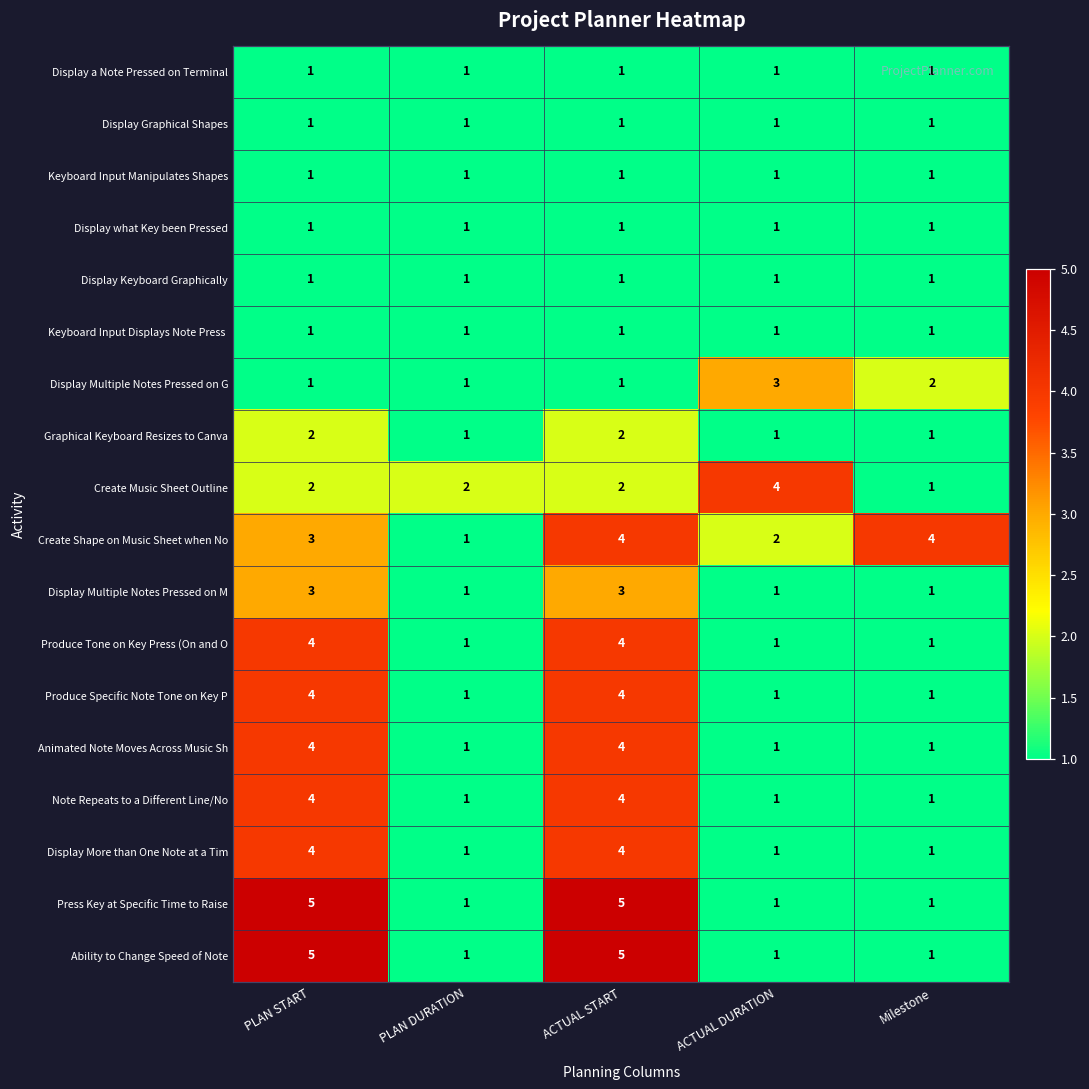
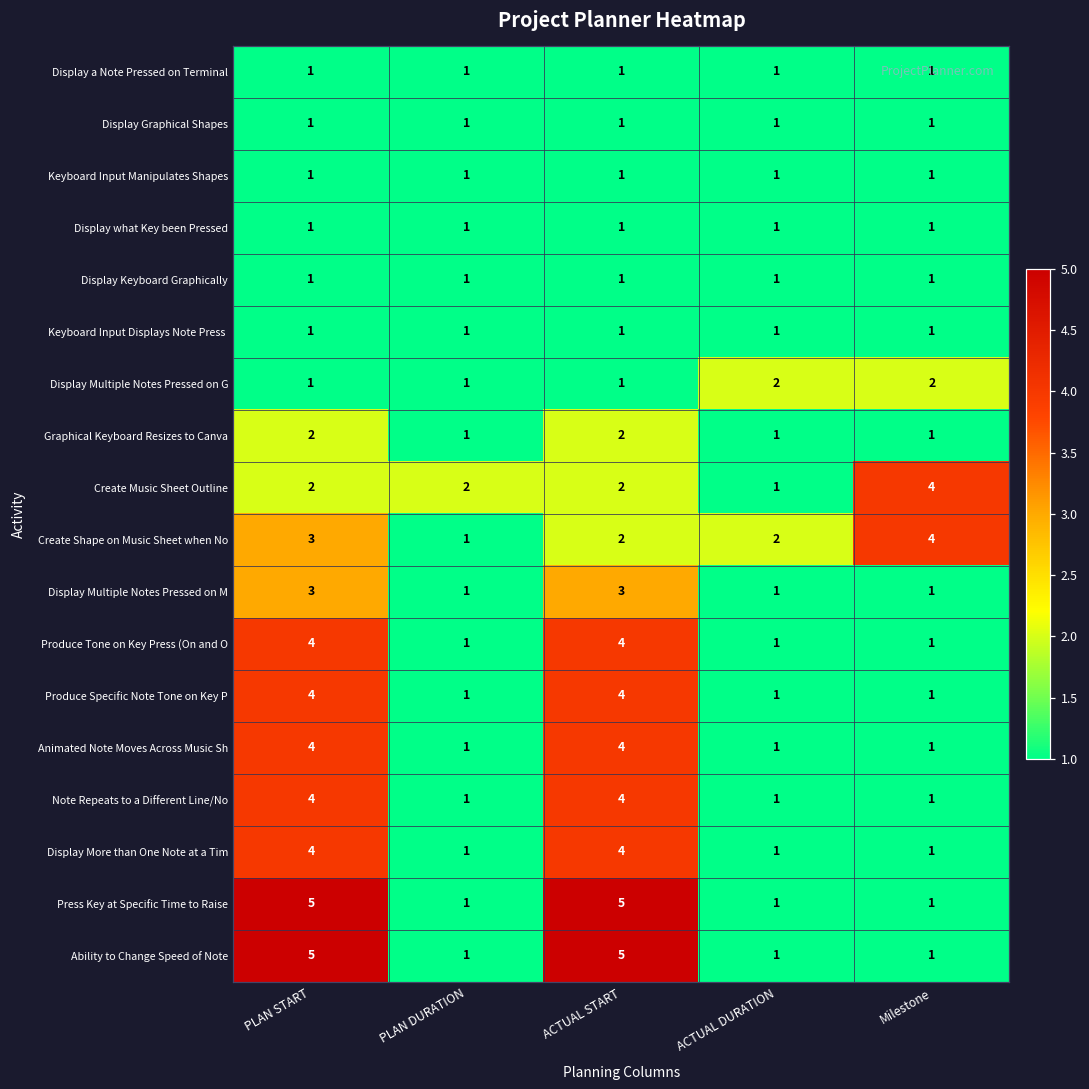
  {
    "Display a Note Pressed on Terminal": {
      "PLAN START": 1,
      "PLAN DURATION": 1,
      "ACTUAL START": 1,
      "ACTUAL DURATION": 1
    },
    "Display Graphical Shapes": {
      "PLAN START": 1,
      "PLAN DURATION": 1,
      "ACTUAL START": 1,
      "ACTUAL DURATION": 1,
      "Milestone": 1
    },
    "Keyboard Input Manipulates Shapes": {
      "PLAN START": 1,
      "PLAN DURATION": 1,
      "ACTUAL START": 1,
      "ACTUAL DURATION": 1,
      "Milestone": 1
    },
    "Display what Key been Pressed": {
      "PLAN START": 1,
      "PLAN DURATION": 1,
      "ACTUAL START": 1,
      "ACTUAL DURATION": 1,
      "Milestone": 1
    },
    "Display Keyboard Graphically": {
      "PLAN START": 1,
      "PLAN DURATION": 1,
      "ACTUAL START": 1,
      "ACTUAL DURATION": 1,
      "Milestone": 1
    },
    "Keyboard Input Displays Note Press": {
      "PLAN START": 1,
      "PLAN DURATION": 1,
      "ACTUAL START": 1,
      "ACTUAL DURATION": 1,
      "Milestone": 1
    },
    "Display Multiple Notes Pressed on G": {
      "PLAN START": 1,
      "PLAN DURATION": 1,
      "ACTUAL START": 1,
-     "ACTUAL DURATION": 3,
+     "ACTUAL DURATION": 2,
      "Milestone": 2
    },
    "Graphical Keyboard Resizes to Canva": {
      "PLAN START": 2,
      "PLAN DURATION": 1,
      "ACTUAL START": 2,
      "ACTUAL DURATION": 1,
      "Milestone": 1
    },
    "Create Music Sheet Outline": {
      "PLAN START": 2,
      "PLAN DURATION": 2,
      "ACTUAL START": 2,
-     "ACTUAL DURATION": 4,
-     "Milestone": 1
+     "ACTUAL DURATION": 1,
+     "Milestone": 4
    },
    "Create Shape on Music Sheet when No": {
      "PLAN START": 3,
      "PLAN DURATION": 1,
-     "ACTUAL START": 4,
+     "ACTUAL START": 2,
      "ACTUAL DURATION": 2,
      "Milestone": 4
    },
    "Display Multiple Notes Pressed on M": {
      "PLAN START": 3,
      "PLAN DURATION": 1,
      "ACTUAL START": 3,
      "ACTUAL DURATION": 1,
      "Milestone": 1
    },
    "Produce Tone on Key Press (On and O": {
      "PLAN START": 4,
      "PLAN DURATION": 1,
      "ACTUAL START": 4,
      "ACTUAL DURATION": 1,
      "Milestone": 1
    },
    "Produce Specific Note Tone on Key P": {
      "PLAN START": 4,
      "PLAN DURATION": 1,
      "ACTUAL START": 4,
      "ACTUAL DURATION": 1,
      "Milestone": 1
    },
    "Animated Note Moves Across Music Sh": {
      "PLAN START": 4,
      "PLAN DURATION": 1,
      "ACTUAL START": 4,
      "ACTUAL DURATION": 1,
      "Milestone": 1
    },
    "Note Repeats to a Different Line/No": {
      "PLAN START": 4,
      "PLAN DURATION": 1,
      "ACTUAL START": 4,
      "ACTUAL DURATION": 1,
      "Milestone": 1
    },
    "Display More than One Note at a Tim": {
      "PLAN START": 4,
      "PLAN DURATION": 1,
      "ACTUAL START": 4,
      "ACTUAL DURATION": 1,
      "Milestone": 1
    },
    "Press Key at Specific Time to Raise": {
      "PLAN START": 5,
      "PLAN DURATION": 1,
      "ACTUAL START": 5,
      "ACTUAL DURATION": 1,
      "Milestone": 1
    },
    "Ability to Change Speed of Note": {
      "PLAN START": 5,
      "PLAN DURATION": 1,
      "ACTUAL START": 5,
      "ACTUAL DURATION": 1,
      "Milestone": 1
    }
  }
